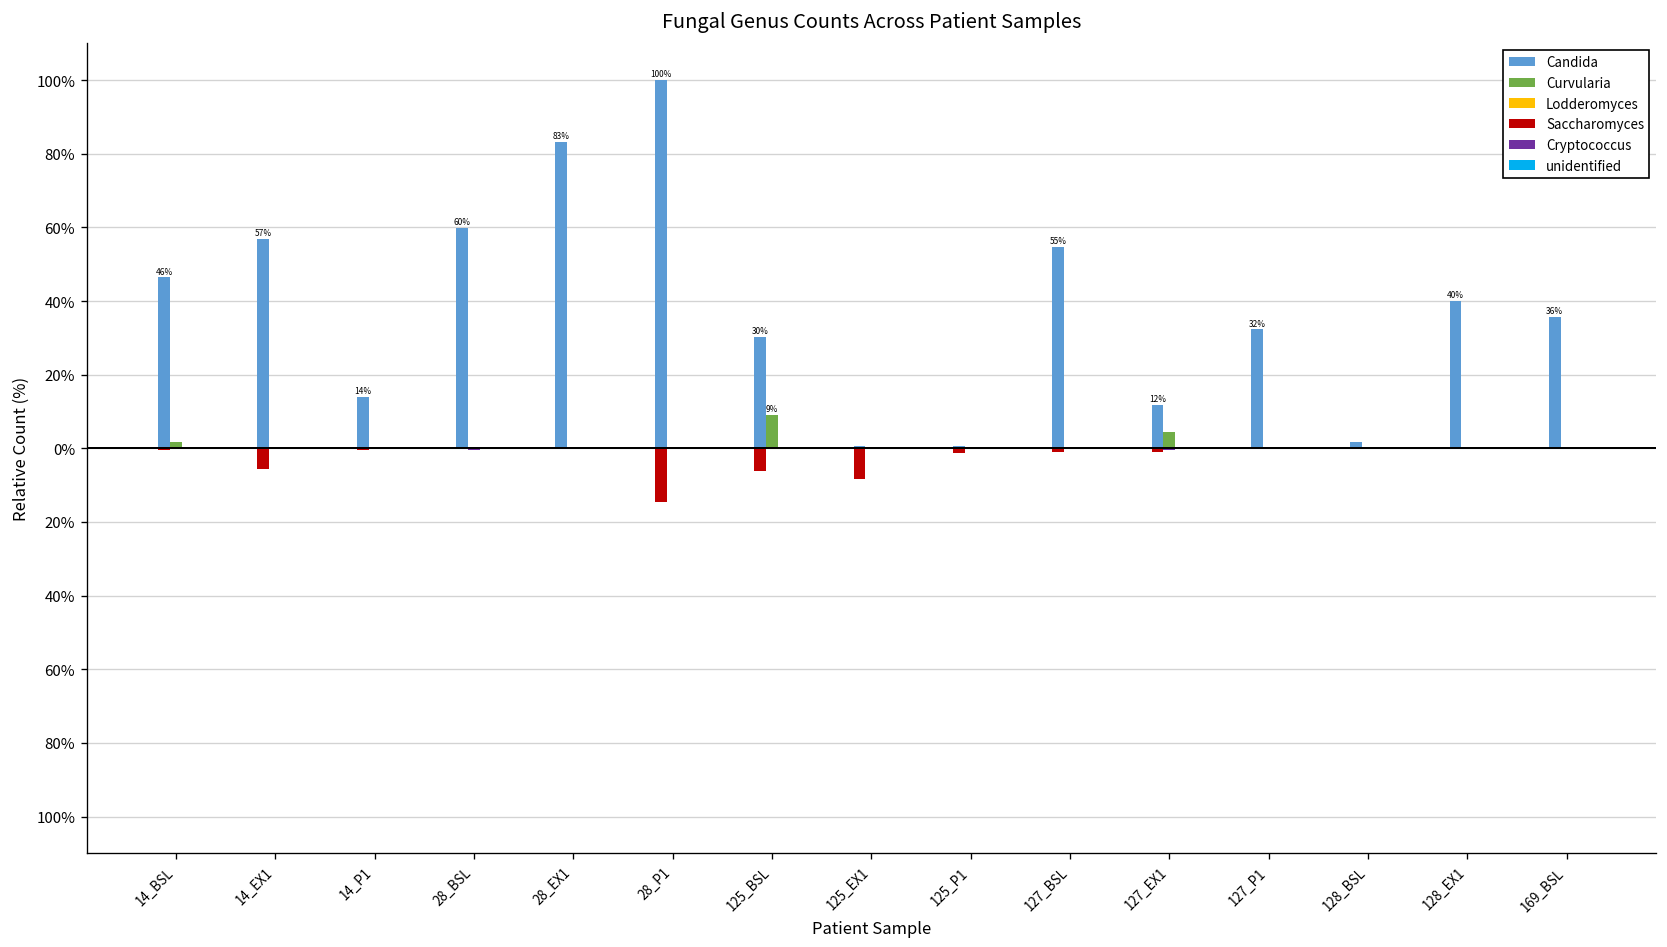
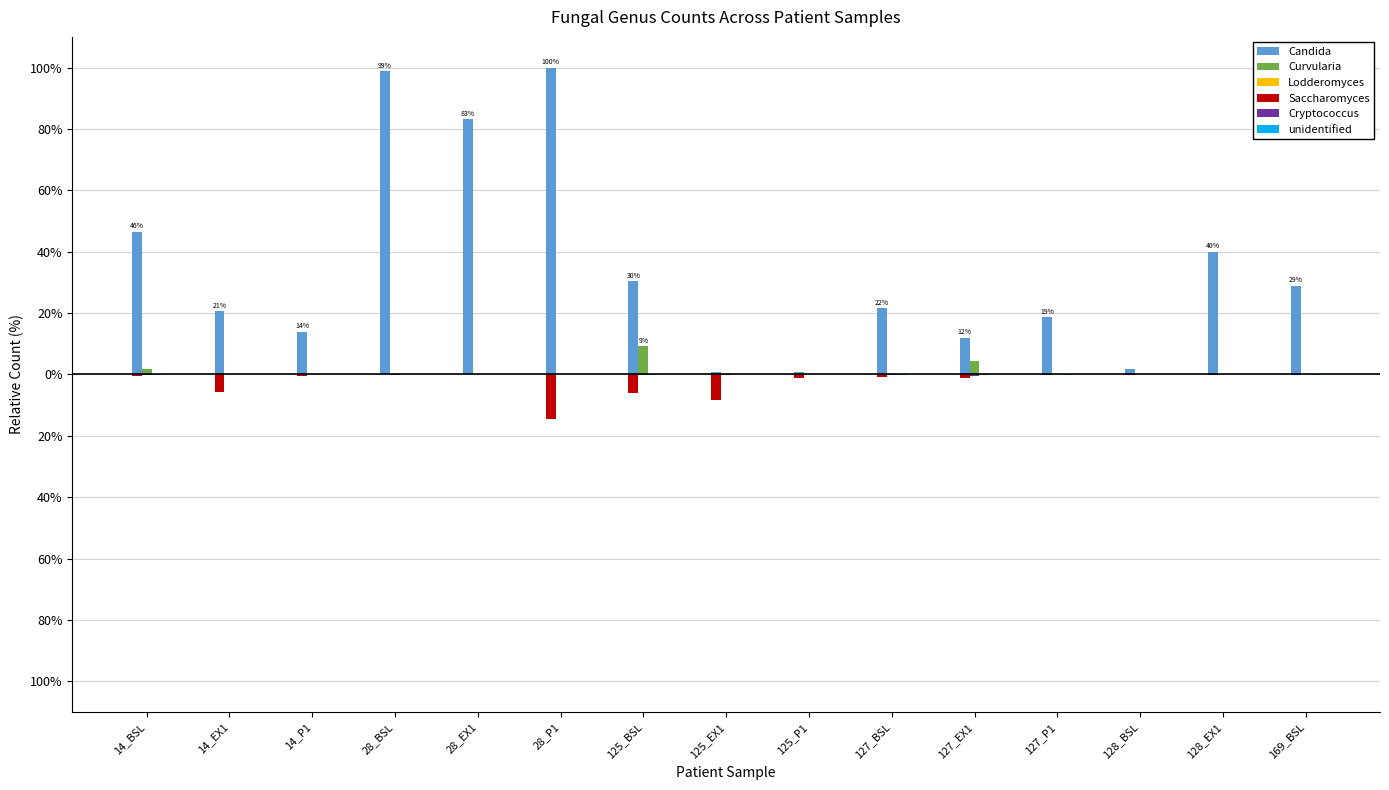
  {
    "Candida": {
      "14_BSL": "46%",
-     "14_EX1": "57%",
+     "14_EX1": "21%",
      "14_P1": "14%",
-     "28_BSL": "60%",
+     "28_BSL": "99%",
      "28_EX1": "83%",
      "28_P1": "100%",
      "125_BSL": "30%",
-     "127_BSL": "55%",
+     "127_BSL": "22%",
      "127_EX1": "12%",
-     "127_P1": "32%",
+     "127_P1": "19%",
      "128_EX1": "40%",
-     "169_BSL": "36%"
+     "169_BSL": "29%"
    },
    "Curvularia": {
      "125_BSL": "9%"
    }
  }
